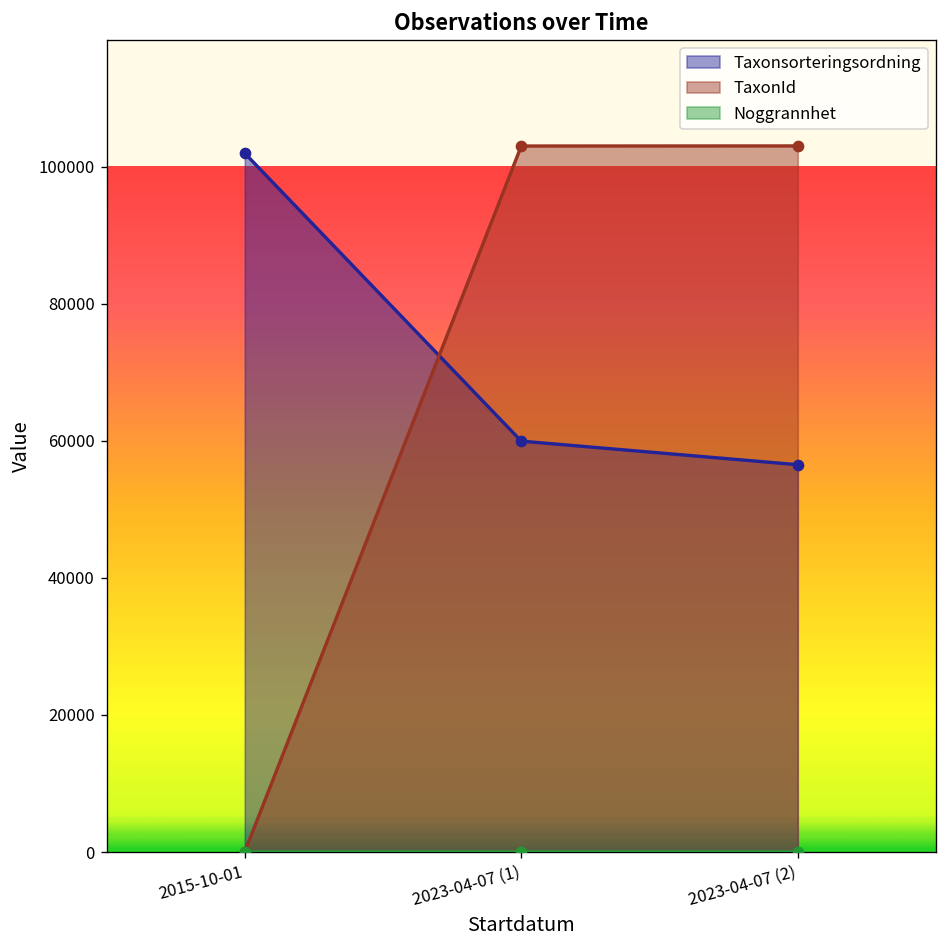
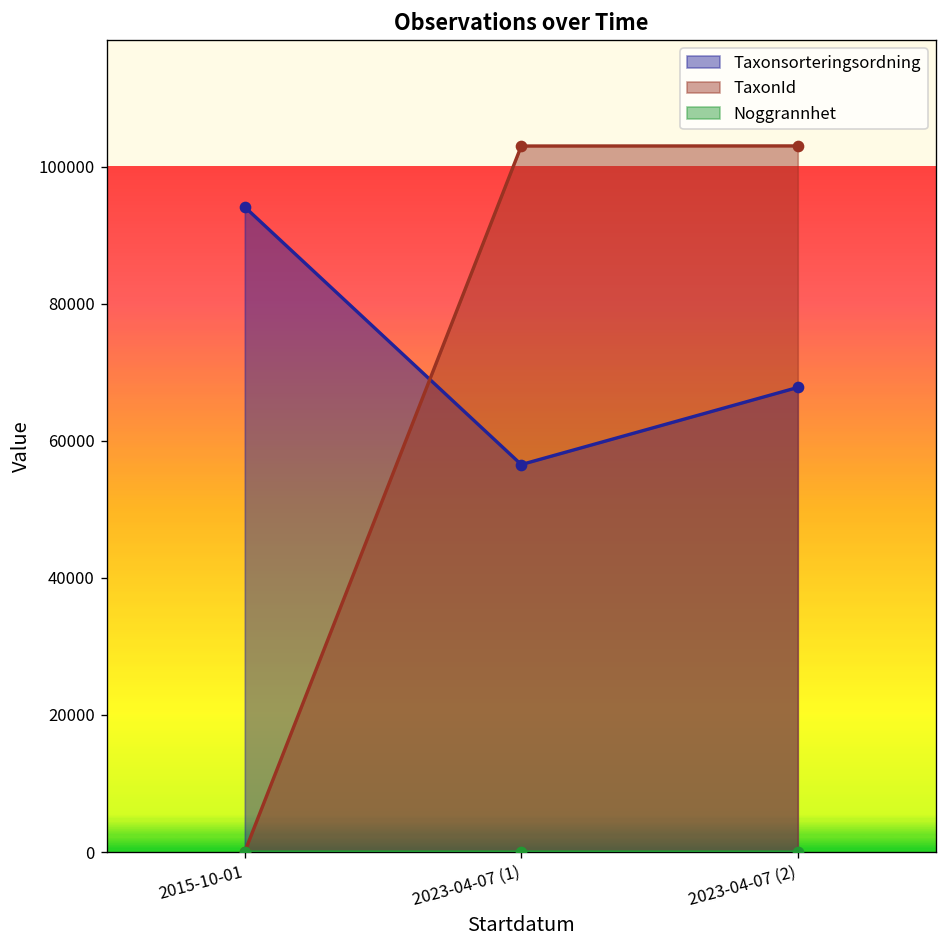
  {
    "Taxonsorteringsordning": {
-     "2015-10-01": 102000,
-     "2023-04-07 (1)": 60000,
-     "2023-04-07 (2)": 57000
+     "2015-10-01": 94000,
+     "2023-04-07 (1)": 57000,
+     "2023-04-07 (2)": 68000
    },
    "TaxonId": {
      "2023-04-07 (1)": 103000,
      "2023-04-07 (2)": 103000
    },
    "Noggrannhet": {
      "2023-04-07 (1)": 0,
      "2023-04-07 (2)": 0
    }
  }
